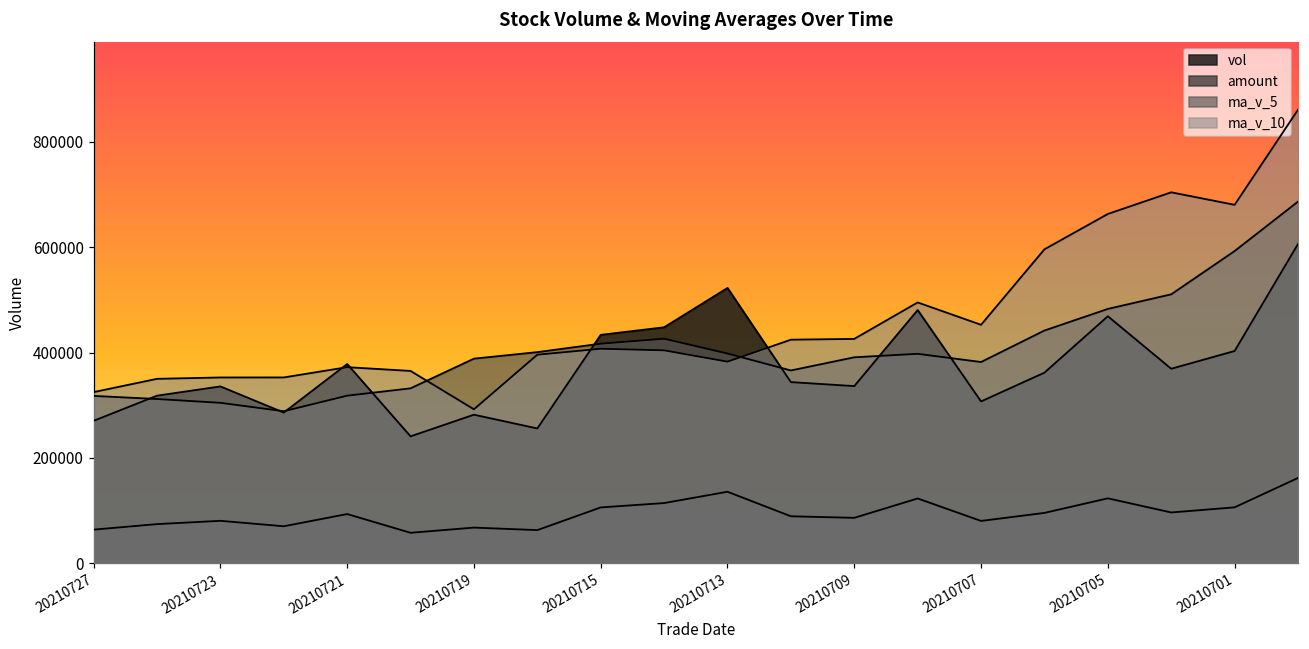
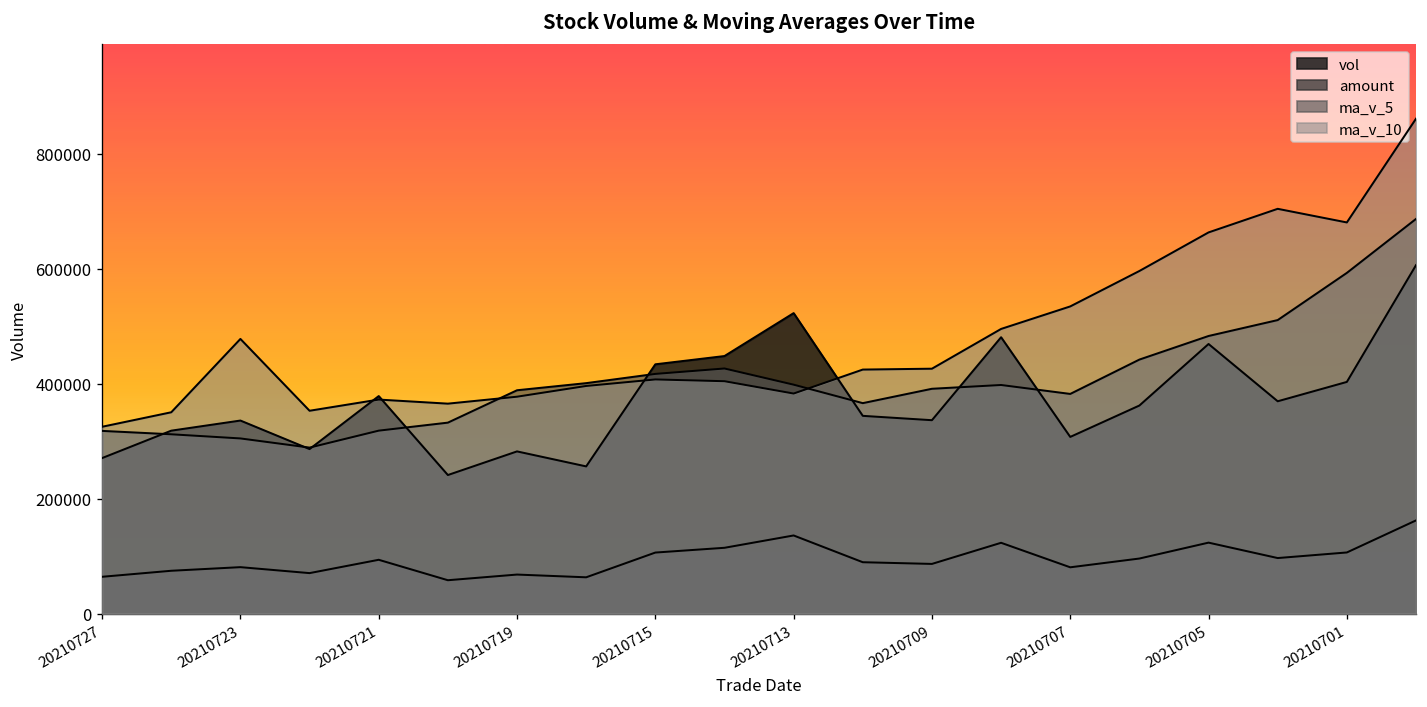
  {
    "ma_v_10": {
      "20210727": 320000,
-     "20210723": 350000,
+     "20210723": 480000,
      "20210721": 370000,
-     "20210719": 290000,
+     "20210719": 380000,
      "20210715": 410000,
      "20210713": 380000,
      "20210709": 430000,
-     "20210707": 450000,
+     "20210707": 530000,
      "20210705": 660000,
      "20210701": 680000
    }
  }
